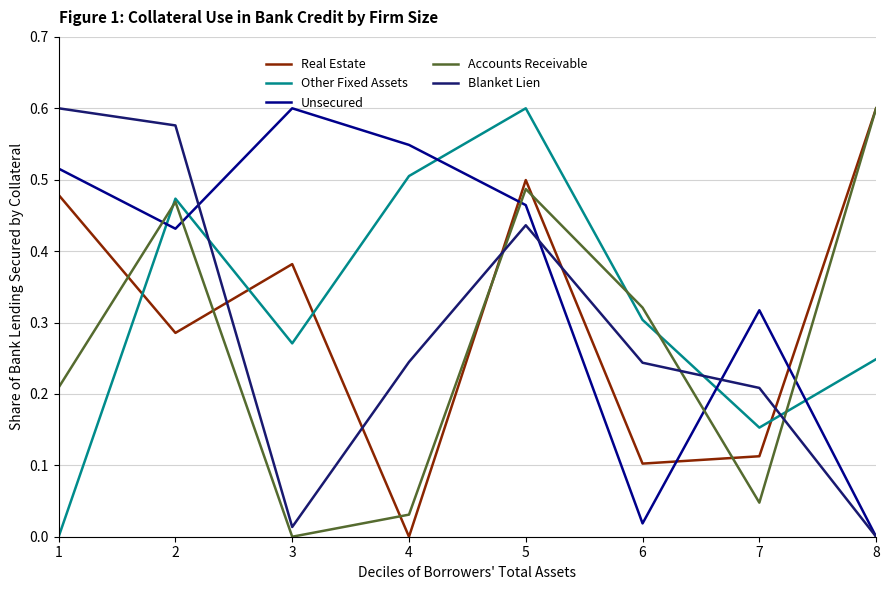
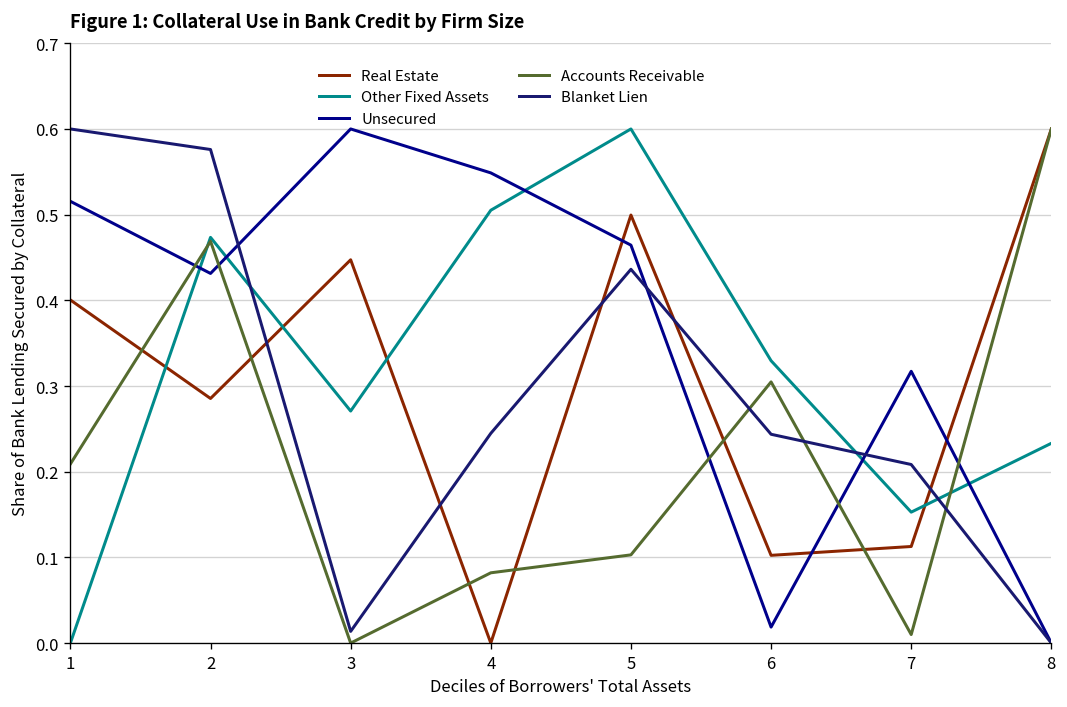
  {
    "Real Estate": {
-     "1": 0.48,
+     "1": 0.40,
      "2": 0.29,
-     "3": 0.38,
+     "3": 0.45,
      "4": 0.00,
      "5": 0.50,
      "6": 0.10,
      "7": 0.11
    },
    "Other Fixed Assets": {
      "1": 0.00,
      "2": 0.47,
      "3": 0.27,
      "4": 0.51,
      "5": 0.60,
-     "6": 0.30,
+     "6": 0.33,
      "7": 0.15,
-     "8": 0.25
+     "8": 0.23
    },
    "Accounts Receivable": {
      "1": 0.21,
      "2": 0.47,
      "3": 0.00,
-     "4": 0.03,
-     "5": 0.49,
-     "6": 0.32,
-     "7": 0.05
+     "4": 0.08,
+     "5": 0.10,
+     "6": 0.30,
+     "7": 0.01
    }
  }
